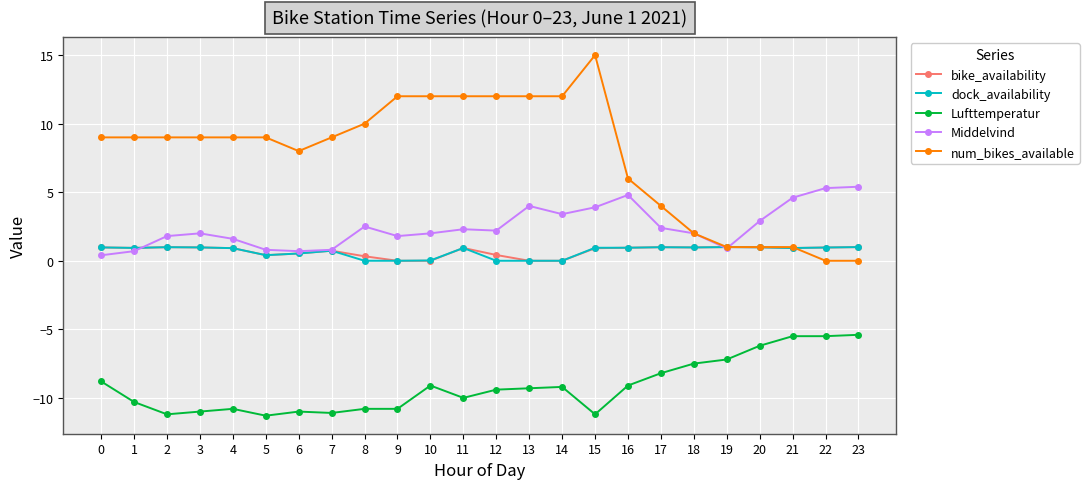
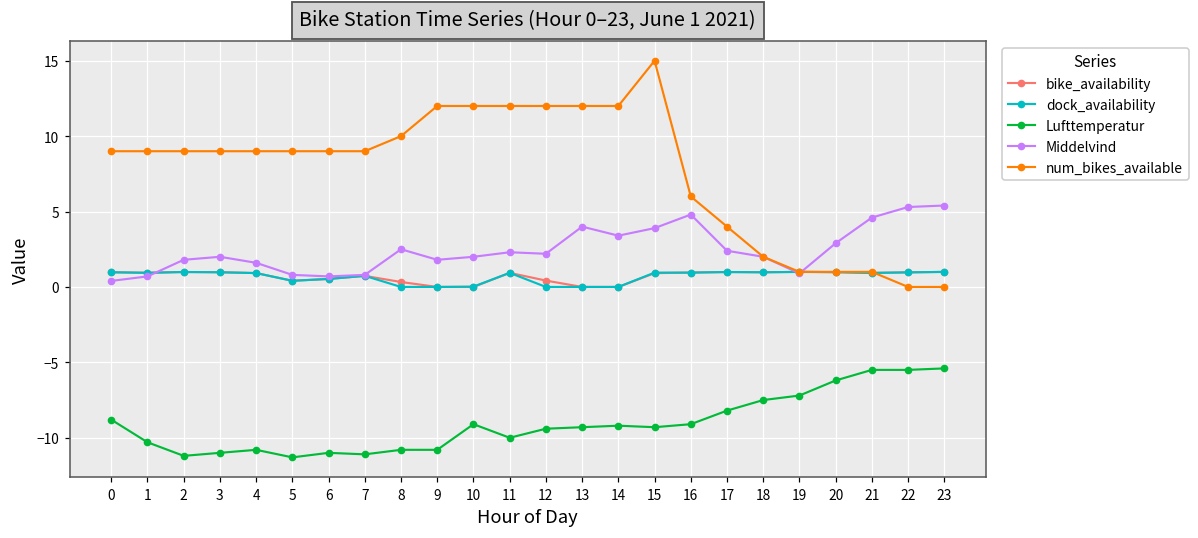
  {
    "bike_availability": {
      "8": 0.3,
      "12": 0.4
    },
    "dock_availability": {
      "8": 0.0,
      "12": 0.0
    },
    "Lufttemperatur": {
      "0": -8.8,
      "1": -10.3,
      "2": -11.2,
      "3": -11.0,
      "4": -10.8,
      "5": -11.3,
      "6": -11.0,
      "7": -11.1,
      "8": -10.8,
      "9": -10.8,
      "10": -9.1,
      "11": -10.0,
      "12": -9.4,
      "13": -9.3,
      "14": -9.2,
-     "15": -11.2,
+     "15": -9.3,
      "16": -9.1,
      "17": -8.2,
      "18": -7.5,
      "19": -7.2,
      "20": -6.2,
      "21": -5.5,
      "22": -5.5,
      "23": -5.4
    },
    "Middelvind": {
      "0": 0.4,
      "1": 0.7,
      "2": 1.8,
      "3": 2.0,
      "4": 1.6,
      "5": 0.8,
      "8": 2.5,
      "9": 1.8,
      "10": 2.0,
      "11": 2.3,
      "12": 2.2,
      "13": 4.0,
      "14": 3.4,
      "15": 3.9,
      "16": 4.8,
      "17": 2.4,
      "20": 2.9,
      "21": 4.6,
      "22": 5.3,
      "23": 5.4
    },
    "num_bikes_available": {
      "0": 9,
      "1": 9,
      "2": 9,
      "3": 9,
      "4": 9,
      "5": 9,
-     "6": 8,
+     "6": 9,
      "7": 9,
      "8": 10,
      "9": 12,
      "10": 12,
      "11": 12,
      "12": 12,
      "13": 12,
      "14": 12,
      "15": 15,
      "16": 6,
      "17": 4,
      "22": 0,
      "23": 0
    }
  }
